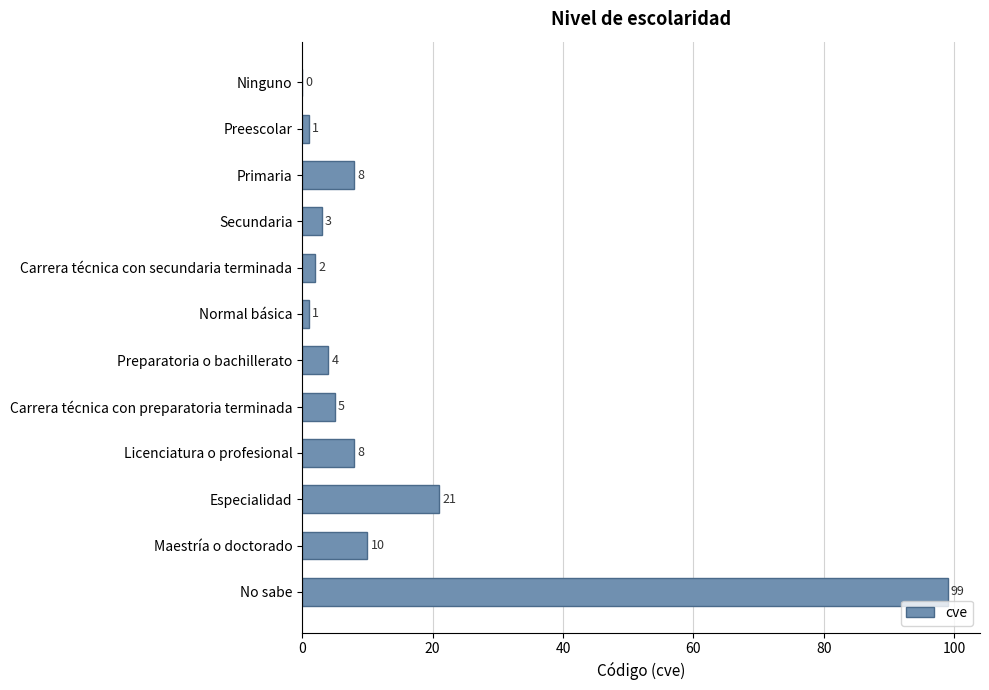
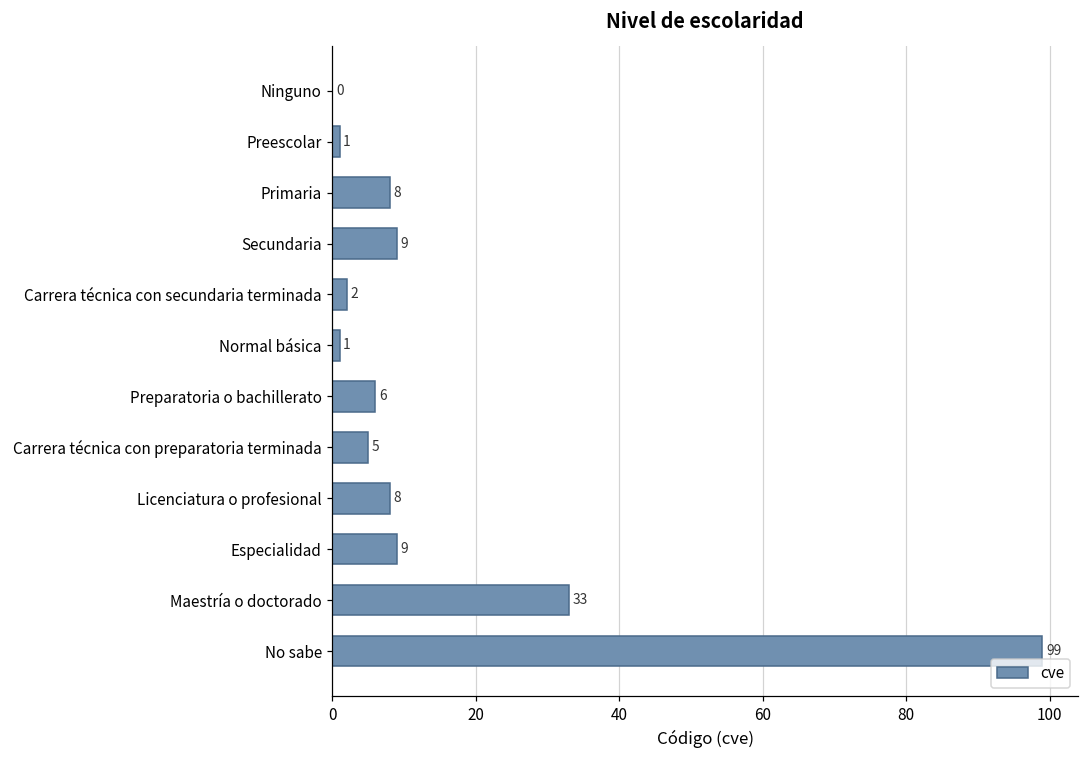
  {
    "Ninguno": 0,
    "Preescolar": 1,
    "Primaria": 8,
-   "Secundaria": 3,
+   "Secundaria": 9,
    "Carrera técnica con secundaria terminada": 2,
    "Normal básica": 1,
-   "Preparatoria o bachillerato": 4,
+   "Preparatoria o bachillerato": 6,
    "Carrera técnica con preparatoria terminada": 5,
    "Licenciatura o profesional": 8,
-   "Especialidad": 21,
-   "Maestría o doctorado": 10,
+   "Especialidad": 9,
+   "Maestría o doctorado": 33,
    "No sabe": 99
  }
